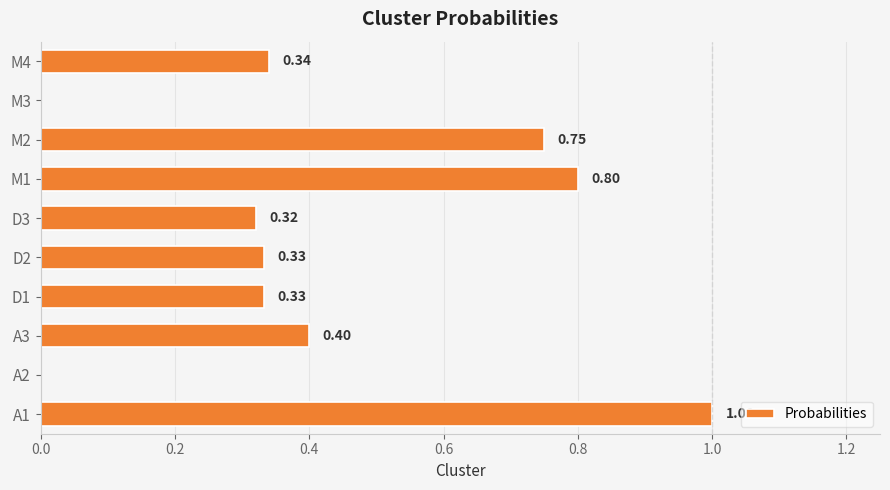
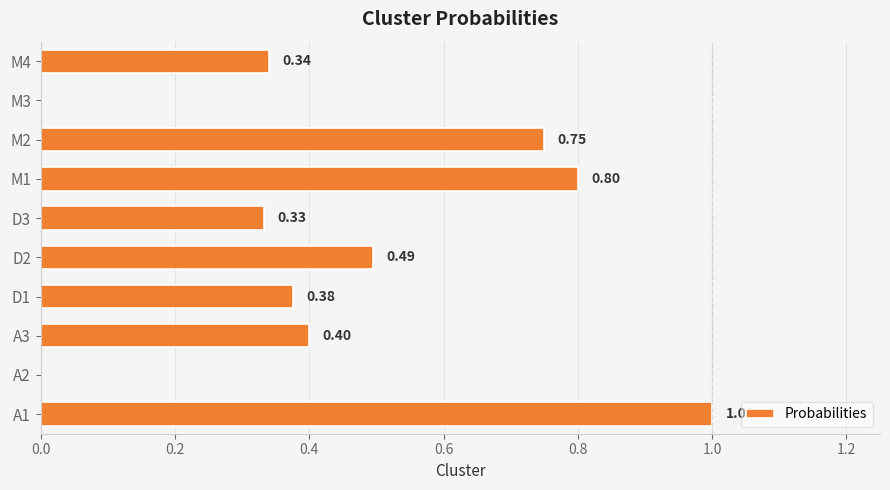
  {
    "M4": 0.34,
    "M2": 0.75,
    "M1": 0.80,
-   "D3": 0.32,
-   "D2": 0.33,
-   "D1": 0.33,
+   "D3": 0.33,
+   "D2": 0.49,
+   "D1": 0.38,
    "A3": 0.40
  }
